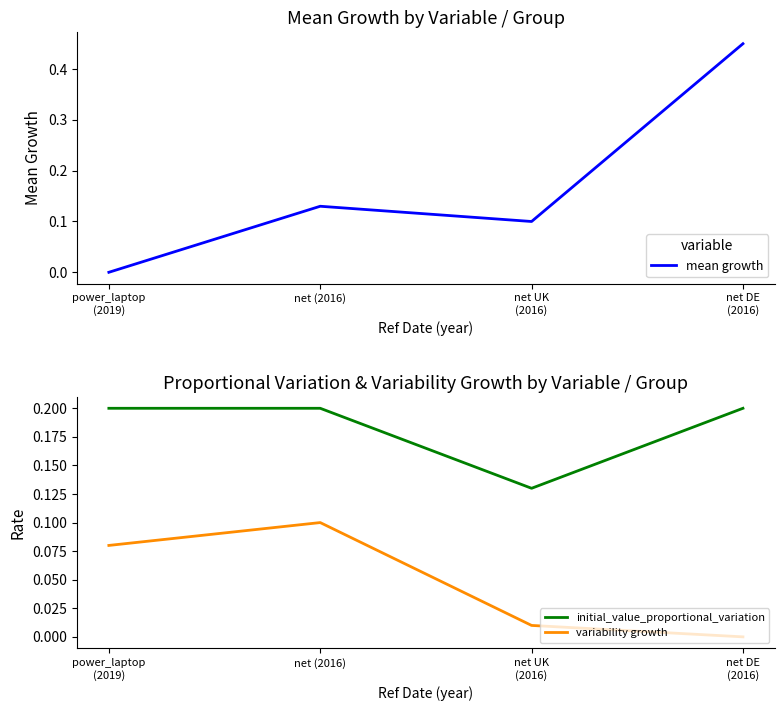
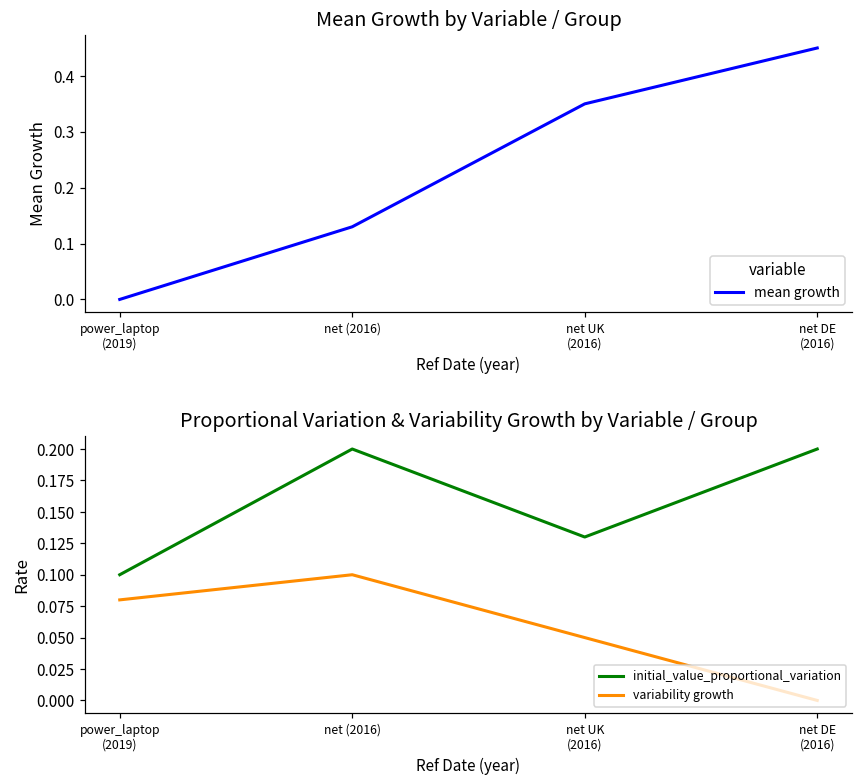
  {
    "Mean Growth by Variable / Group": {
      "power_laptop (2019)": 0.00,
      "net (2016)": 0.13,
-     "net UK (2016)": 0.10,
+     "net UK (2016)": 0.35,
      "net DE (2016)": 0.45
    },
    "Proportional Variation & Variability Growth by Variable / Group": {
      "initial_value_proportional_variation": {
-       "power_laptop (2019)": 0.2,
+       "power_laptop (2019)": 0.1,
        "net (2016)": 0.2,
        "net UK (2016)": 0.130,
        "net DE (2016)": 0.2
      },
      "variability growth": {
        "power_laptop (2019)": 0.08,
        "net (2016)": 0.10,
-       "net UK (2016)": 0.01
+       "net UK (2016)": 0.05
      }
    }
  }
